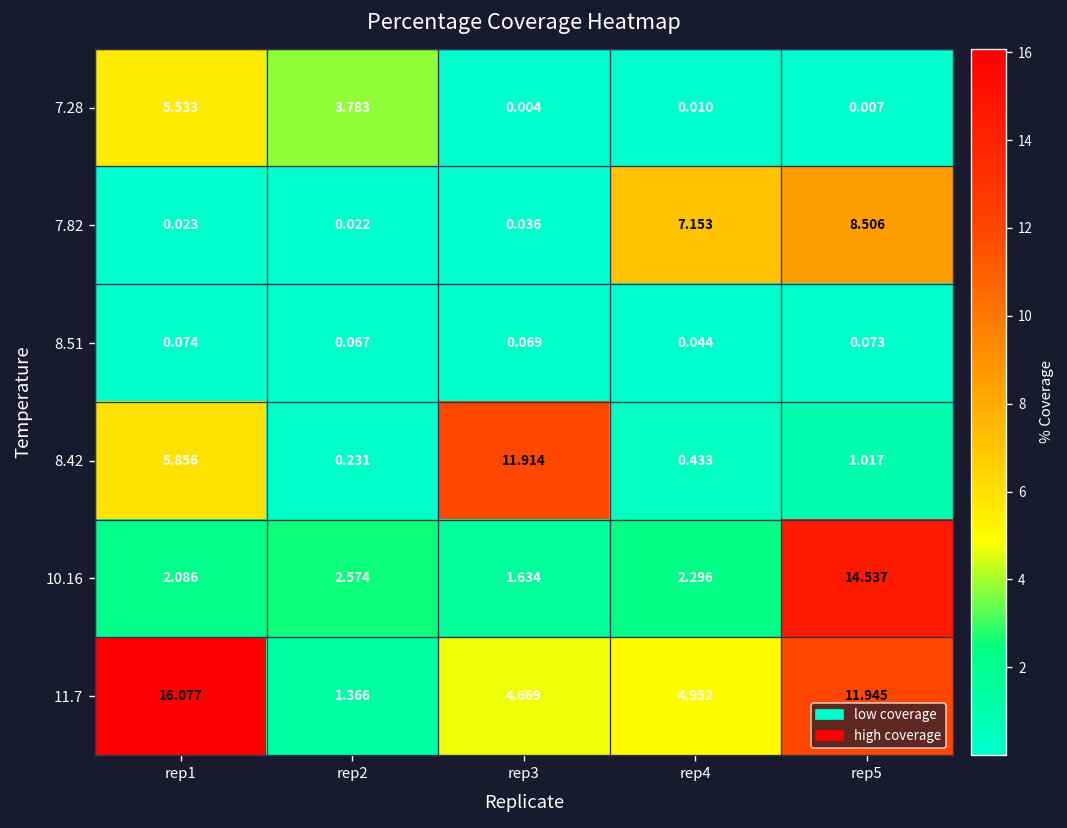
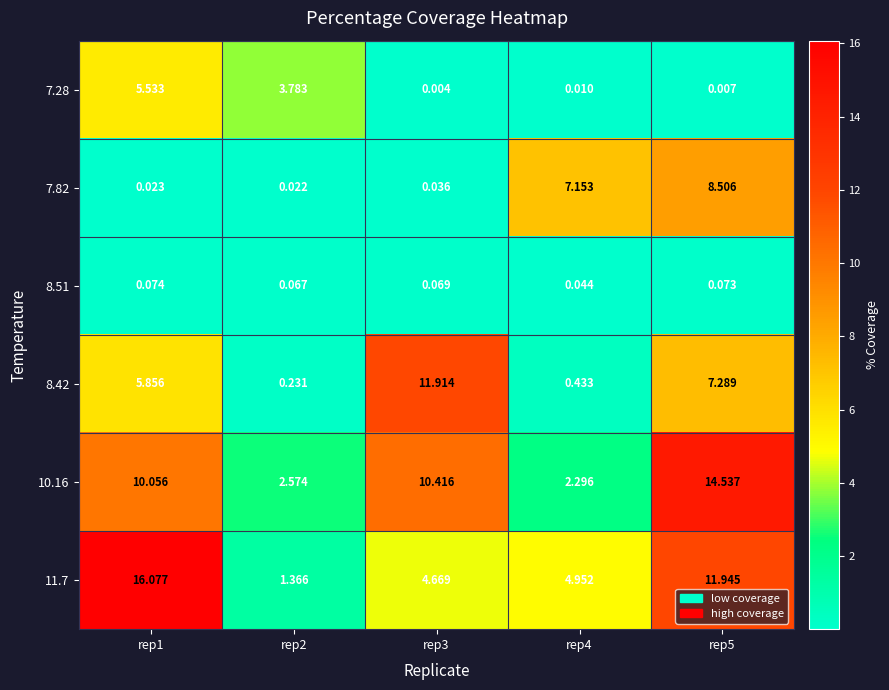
  {
    "7.28": {
      "rep1": 5.533,
      "rep2": 3.783,
      "rep3": 0.004,
      "rep4": 0.010,
      "rep5": 0.007
    },
    "7.82": {
      "rep1": 0.023,
      "rep2": 0.022,
      "rep3": 0.036,
      "rep4": 7.153,
      "rep5": 8.506
    },
    "8.51": {
      "rep1": 0.074,
      "rep2": 0.067,
      "rep3": 0.069,
      "rep4": 0.044,
      "rep5": 0.073
    },
    "8.42": {
      "rep1": 5.856,
      "rep2": 0.231,
      "rep3": 11.914,
      "rep4": 0.433,
-     "rep5": 1.017
+     "rep5": 7.289
    },
    "10.16": {
-     "rep1": 2.086,
+     "rep1": 10.056,
      "rep2": 2.574,
-     "rep3": 1.634,
+     "rep3": 10.416,
      "rep4": 2.296,
      "rep5": 14.537
    },
    "11.7": {
      "rep1": 16.077,
      "rep2": 1.366,
      "rep3": 4.669,
      "rep4": 4.952,
      "rep5": 11.945
    }
  }
